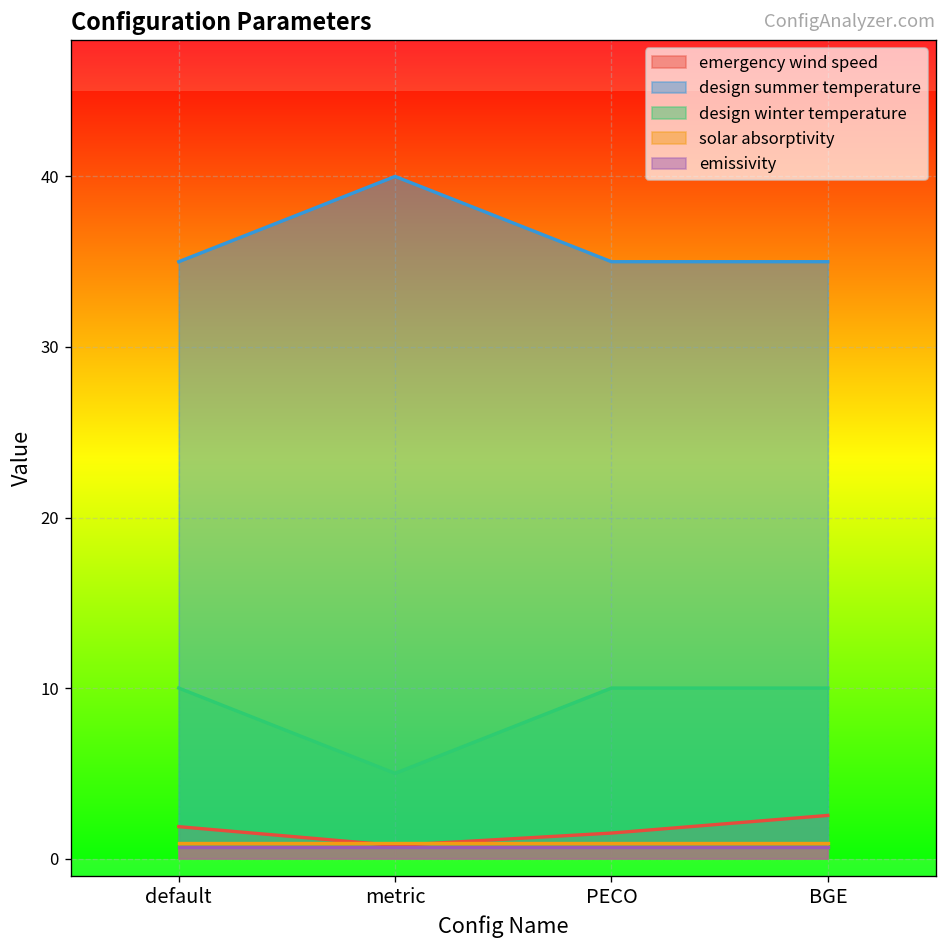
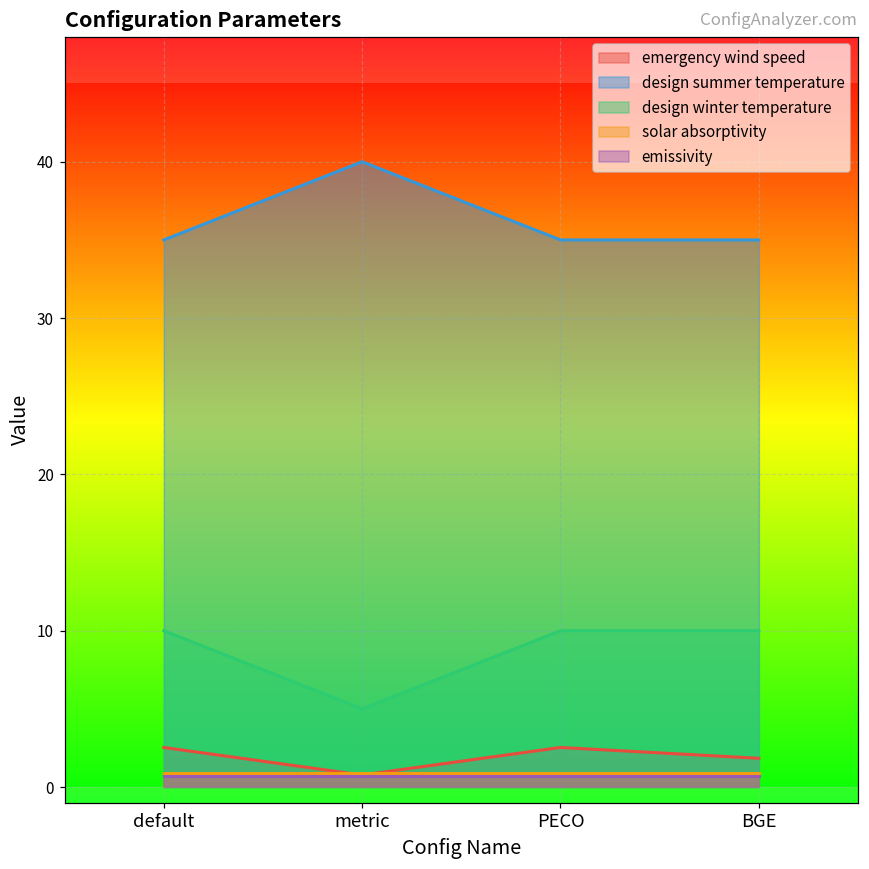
  {
    "emergency wind speed": {
-     "default": 1.9,
-     "PECO": 1.5,
-     "BGE": 2.5
+     "default": 2.5,
+     "PECO": 2.5,
+     "BGE": 1.8
    },
    "design summer temperature": {
      "default": 35.0,
      "metric": 40.0,
      "PECO": 35.0,
      "BGE": 35.0
    },
    "design winter temperature": {
      "default": 10.0,
      "metric": 5.0,
      "PECO": 10.0,
      "BGE": 10.0
    },
    "solar absorptivity": {
      "default": 0.9,
      "PECO": 0.9,
      "BGE": 0.9
    },
    "emissivity": {
      "default": 0.7,
      "PECO": 0.7,
      "BGE": 0.7
    }
  }
